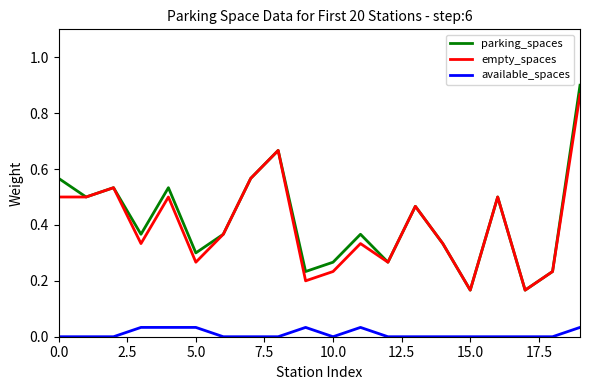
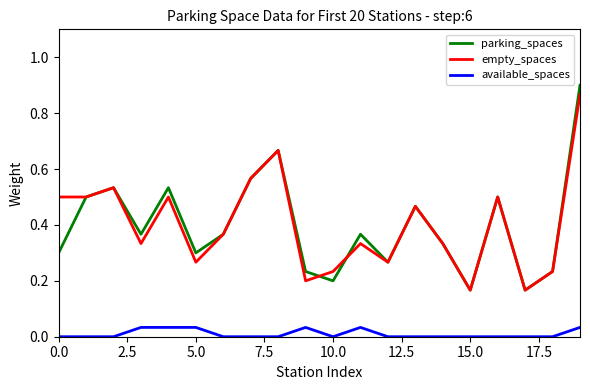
  {
    "parking_spaces": {
-     "0.0": 0.57,
+     "0.0": 0.30,
      "5.0": 0.30,
-     "10.0": 0.27
+     "10.0": 0.20
    },
    "empty_spaces": {
      "0.0": 0.50,
      "5.0": 0.27,
      "10.0": 0.23
    },
    "available_spaces": {
      "0.0": 0.00,
      "5.0": 0.03,
      "10.0": 0.00,
      "15.0": 0.00
    }
  }
